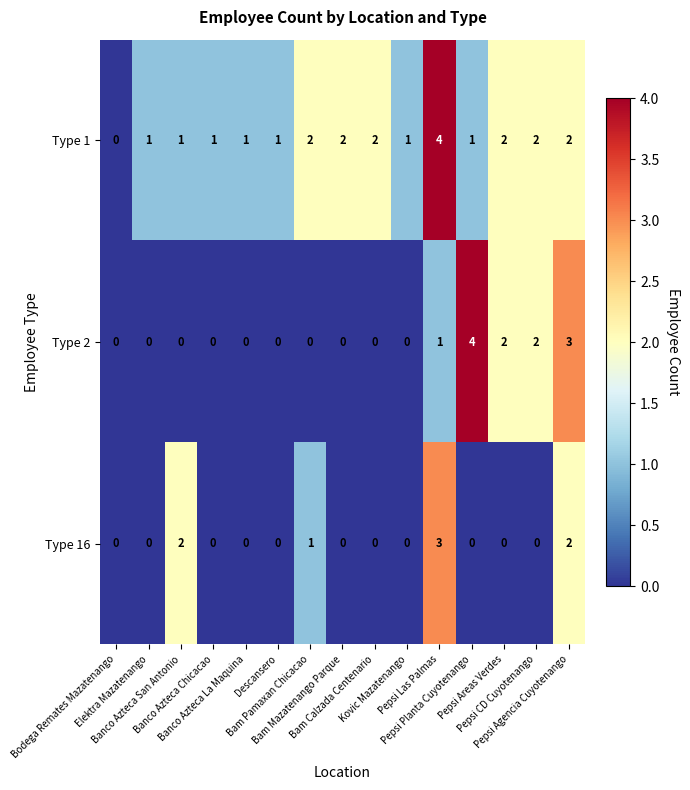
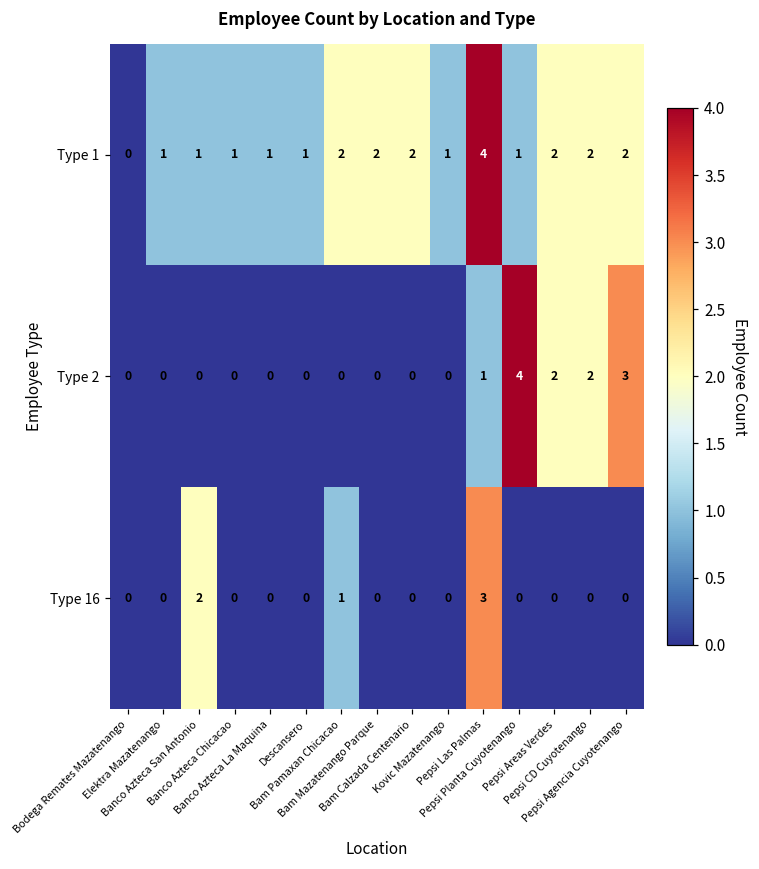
  {
    "Type 1": {
      "Bodega Remates Mazatenango": 0,
      "Elektra Mazatenango": 1,
      "Banco Azteca San Antonio": 1,
      "Banco Azteca Chicacao": 1,
      "Banco Azteca La Maquina": 1,
      "Descansero": 1,
      "Bam Pamaxan Chicacao": 2,
      "Bam Mazatenango Parque": 2,
      "Bam Calzada Centenario": 2,
      "Kovic Mazatenango": 1,
      "Pepsi Las Palmas": 4,
      "Pepsi Planta Cuyotenango": 1,
      "Pepsi Areas Verdes": 2,
      "Pepsi CD Cuyotenango": 2,
      "Pepsi Agencia Cuyotenango": 2
    },
    "Type 2": {
      "Bodega Remates Mazatenango": 0,
      "Elektra Mazatenango": 0,
      "Banco Azteca San Antonio": 0,
      "Banco Azteca Chicacao": 0,
      "Banco Azteca La Maquina": 0,
      "Descansero": 0,
      "Bam Pamaxan Chicacao": 0,
      "Bam Mazatenango Parque": 0,
      "Bam Calzada Centenario": 0,
      "Kovic Mazatenango": 0,
      "Pepsi Las Palmas": 1,
      "Pepsi Planta Cuyotenango": 4,
      "Pepsi Areas Verdes": 2,
      "Pepsi CD Cuyotenango": 2,
      "Pepsi Agencia Cuyotenango": 3
    },
    "Type 16": {
      "Bodega Remates Mazatenango": 0,
      "Elektra Mazatenango": 0,
      "Banco Azteca San Antonio": 2,
      "Banco Azteca Chicacao": 0,
      "Banco Azteca La Maquina": 0,
      "Descansero": 0,
      "Bam Pamaxan Chicacao": 1,
      "Bam Mazatenango Parque": 0,
      "Bam Calzada Centenario": 0,
      "Kovic Mazatenango": 0,
      "Pepsi Las Palmas": 3,
      "Pepsi Planta Cuyotenango": 0,
      "Pepsi Areas Verdes": 0,
      "Pepsi CD Cuyotenango": 0,
-     "Pepsi Agencia Cuyotenango": 2
+     "Pepsi Agencia Cuyotenango": 0
    }
  }
